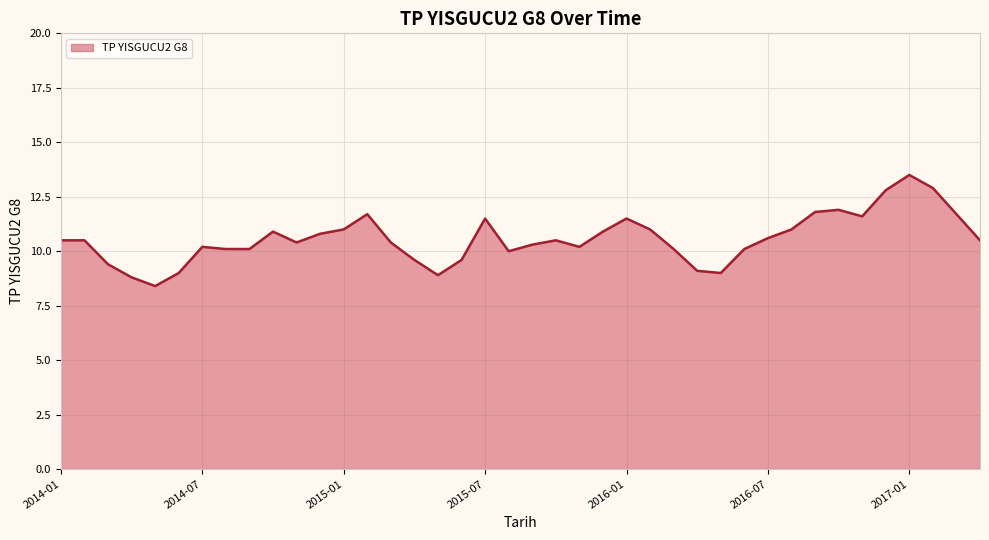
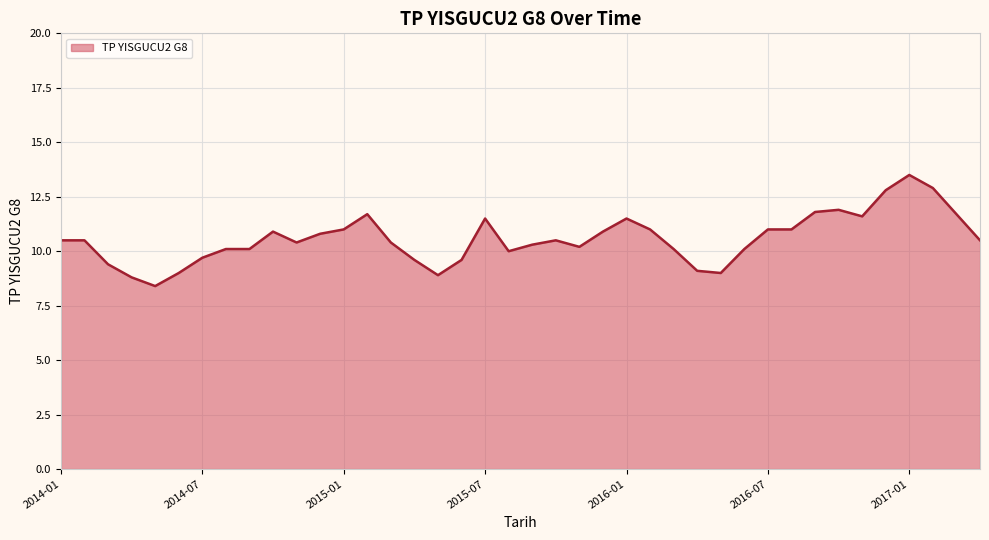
  {
    "2014-01": 10.5,
-   "2014-07": 10.2,
+   "2014-07": 9.7,
    "2015-01": 11.0,
    "2015-07": 11.5,
    "2016-01": 11.5,
-   "2016-07": 10.6,
+   "2016-07": 11.0,
    "2017-01": 13.5
  }
